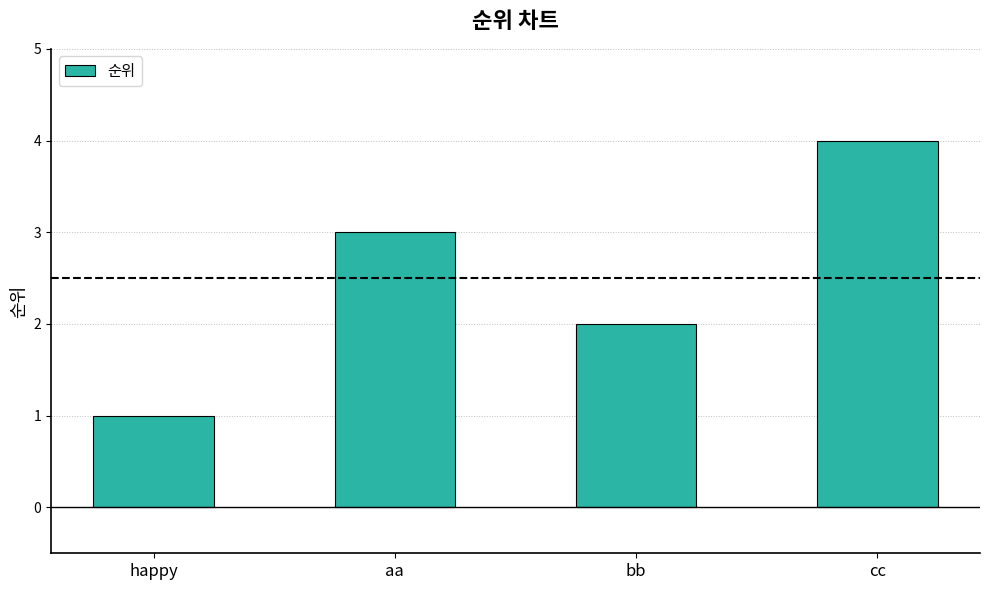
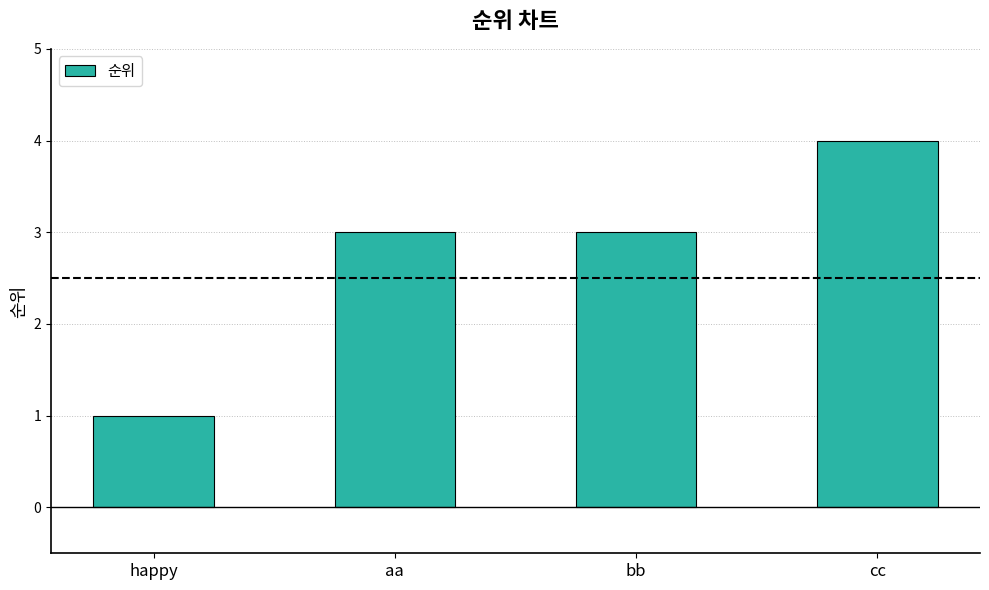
  {
    "happy": 1,
    "aa": 3,
-   "bb": 2,
+   "bb": 3,
    "cc": 4
  }
